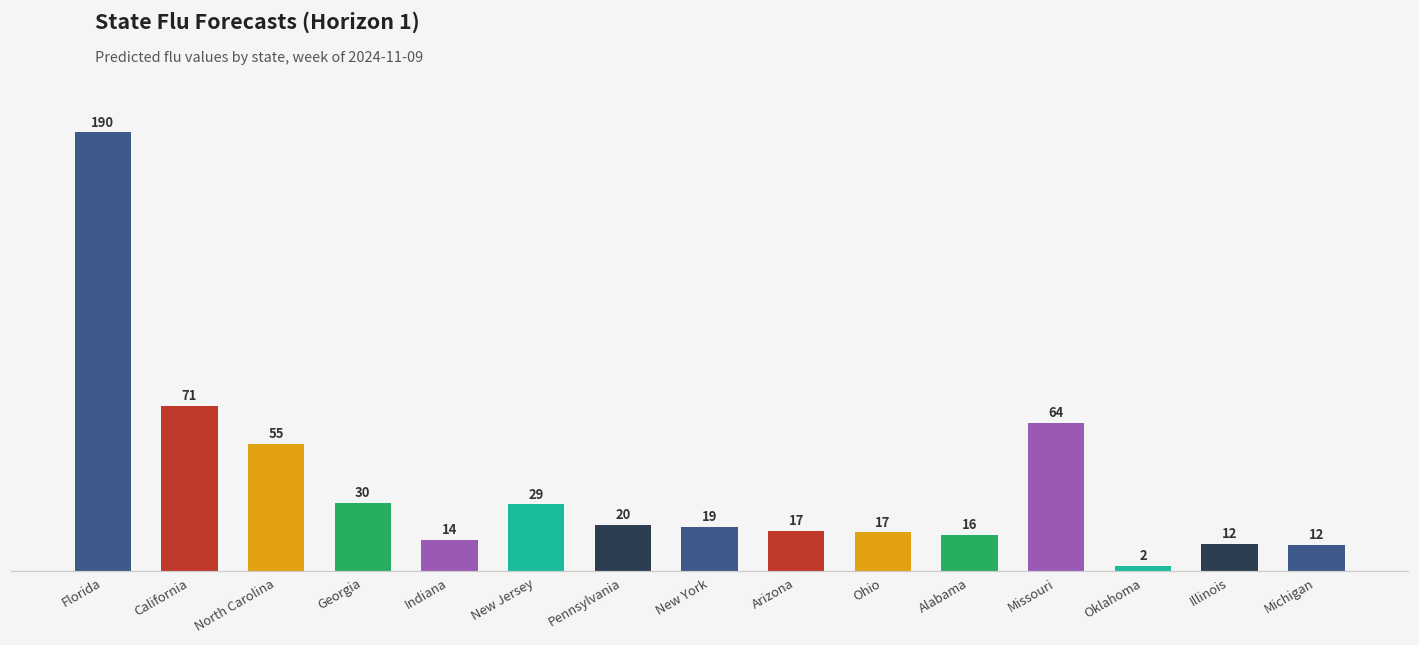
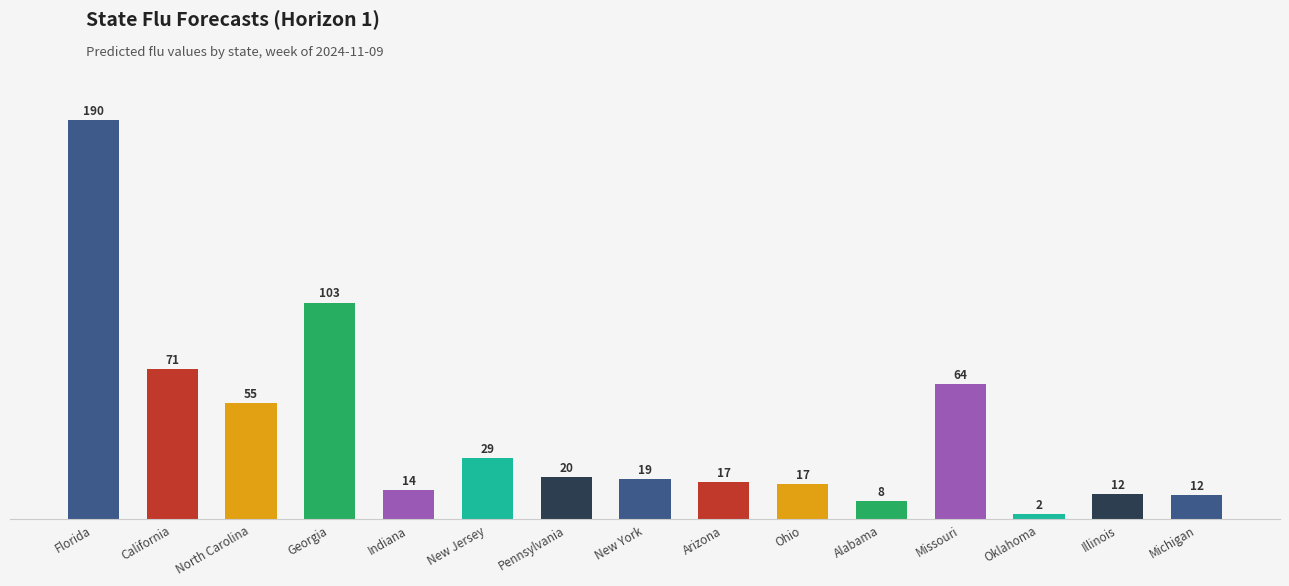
  {
    "Florida": 190,
    "California": 71,
    "North Carolina": 55,
-   "Georgia": 30,
+   "Georgia": 103,
    "Indiana": 14,
    "New Jersey": 29,
    "Pennsylvania": 20,
    "New York": 19,
    "Arizona": 17,
    "Ohio": 17,
-   "Alabama": 16,
+   "Alabama": 8,
    "Missouri": 64,
    "Oklahoma": 2,
    "Illinois": 12,
    "Michigan": 12
  }
